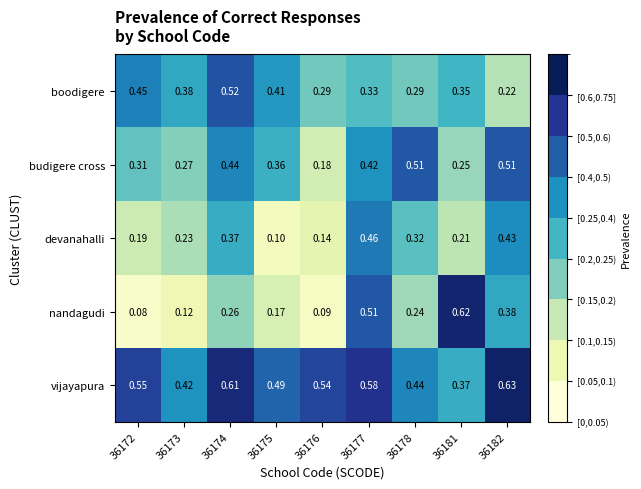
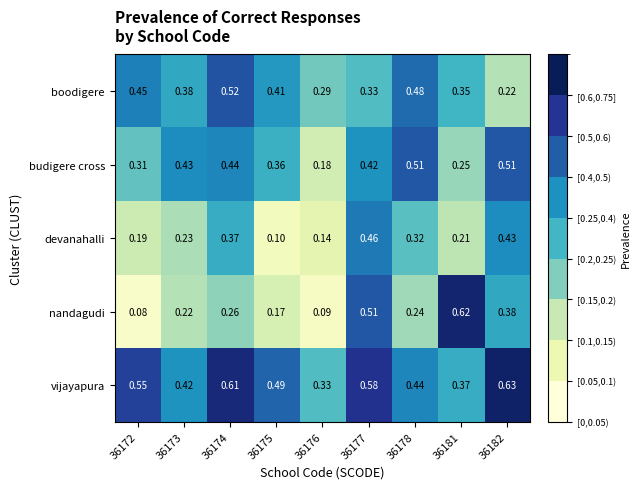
  {
    "boodigere": {
      "36172": 0.45,
      "36173": 0.38,
      "36174": 0.52,
      "36175": 0.41,
      "36176": 0.29,
      "36177": 0.33,
-     "36178": 0.29,
+     "36178": 0.48,
      "36181": 0.35,
      "36182": 0.22
    },
    "budigere cross": {
      "36172": 0.31,
-     "36173": 0.27,
+     "36173": 0.43,
      "36174": 0.44,
      "36175": 0.36,
      "36176": 0.18,
      "36177": 0.42,
      "36178": 0.51,
      "36181": 0.25,
      "36182": 0.51
    },
    "devanahalli": {
      "36172": 0.19,
      "36173": 0.23,
      "36174": 0.37,
      "36175": 0.10,
      "36176": 0.14,
      "36177": 0.46,
      "36178": 0.32,
      "36181": 0.21,
      "36182": 0.43
    },
    "nandagudi": {
      "36172": 0.08,
-     "36173": 0.12,
+     "36173": 0.22,
      "36174": 0.26,
      "36175": 0.17,
      "36176": 0.09,
      "36177": 0.51,
      "36178": 0.24,
      "36181": 0.62,
      "36182": 0.38
    },
    "vijayapura": {
      "36172": 0.55,
      "36173": 0.42,
      "36174": 0.61,
      "36175": 0.49,
-     "36176": 0.54,
+     "36176": 0.33,
      "36177": 0.58,
      "36178": 0.44,
      "36181": 0.37,
      "36182": 0.63
    }
  }
